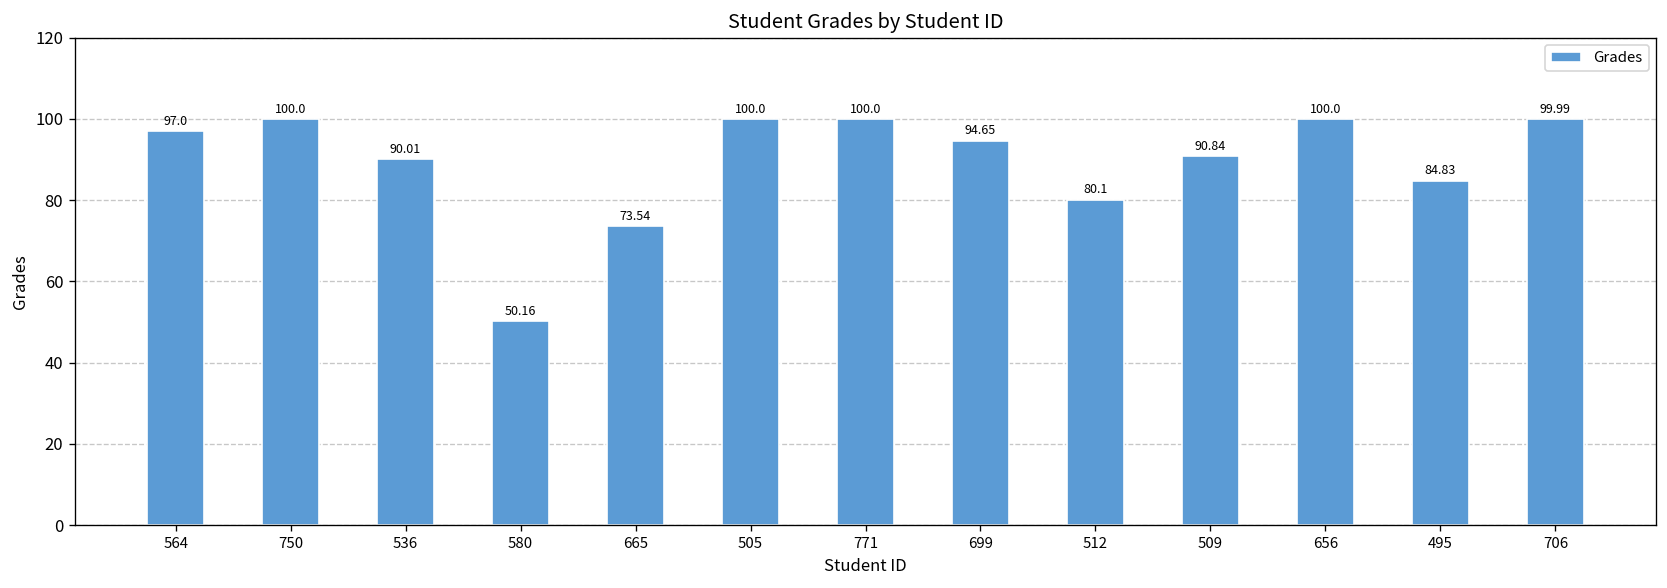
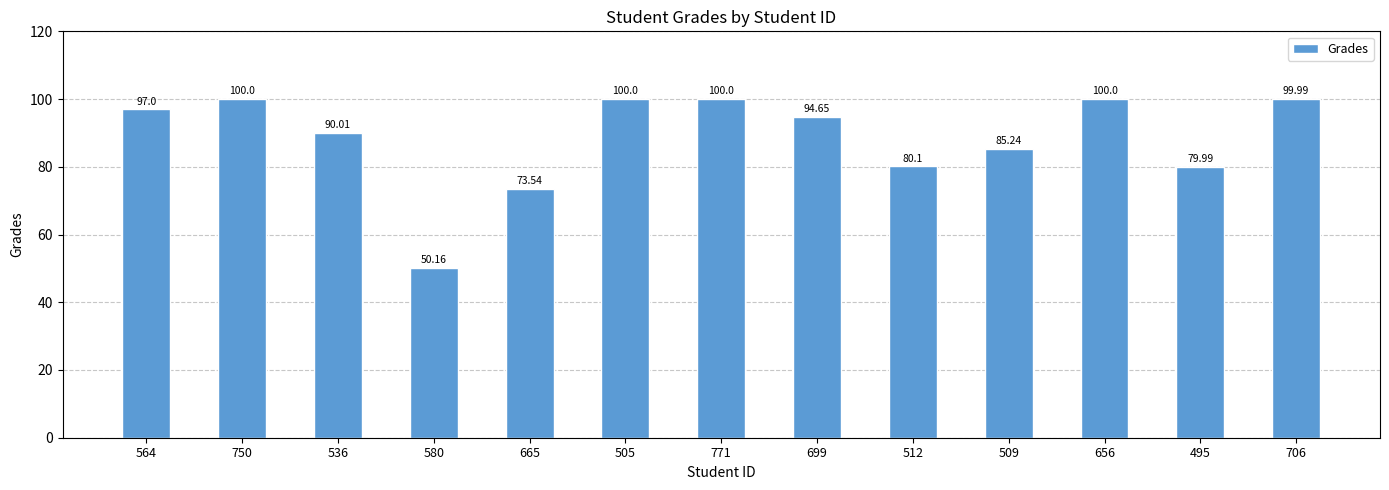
  {
    "564": 97.0,
    "750": 100.0,
    "536": 90.01,
    "580": 50.16,
    "665": 73.54,
    "505": 100.0,
    "771": 100.0,
    "699": 94.65,
    "512": 80.1,
-   "509": 90.84,
+   "509": 85.24,
    "656": 100.0,
-   "495": 84.83,
+   "495": 79.99,
    "706": 99.99
  }
